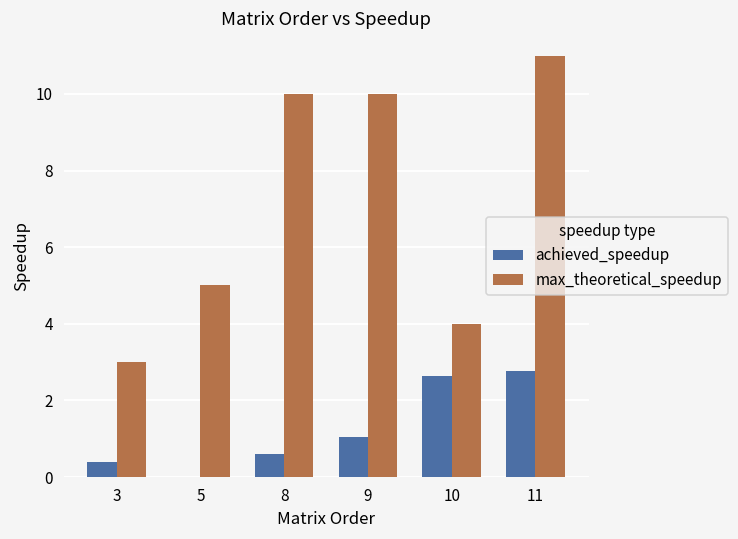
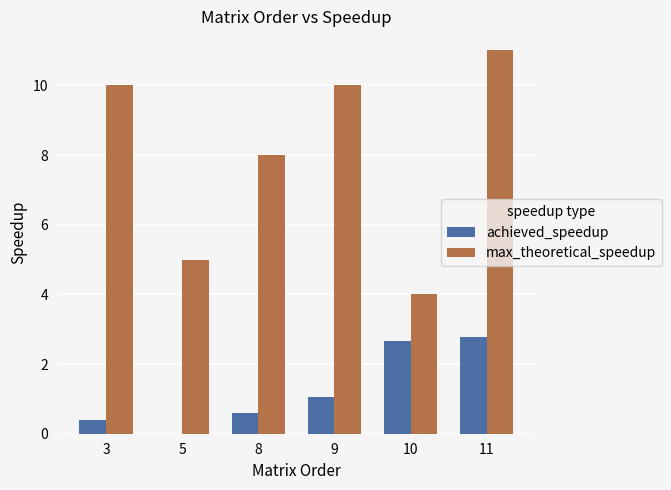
  {
    "achieved_speedup": {
      "3": 0.4,
      "8": 0.6,
      "9": 1,
      "10": 2.6,
      "11": 2.8
    },
    "max_theoretical_speedup": {
-     "3": 3,
+     "3": 10,
      "5": 5,
-     "8": 10,
+     "8": 8,
      "9": 10,
      "10": 4,
      "11": 11
    }
  }
